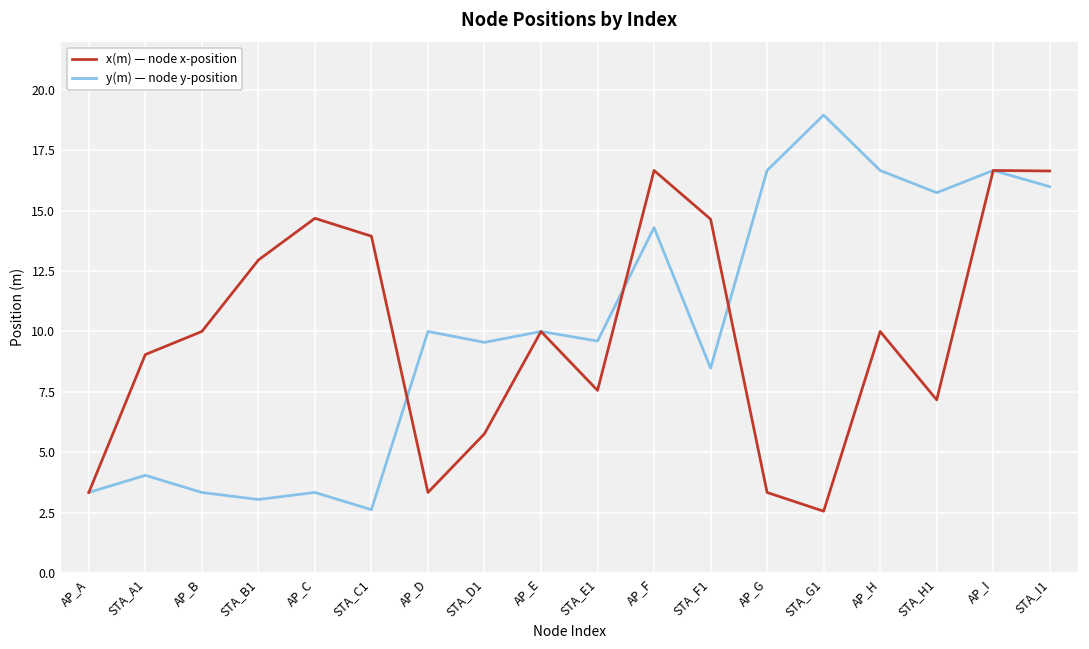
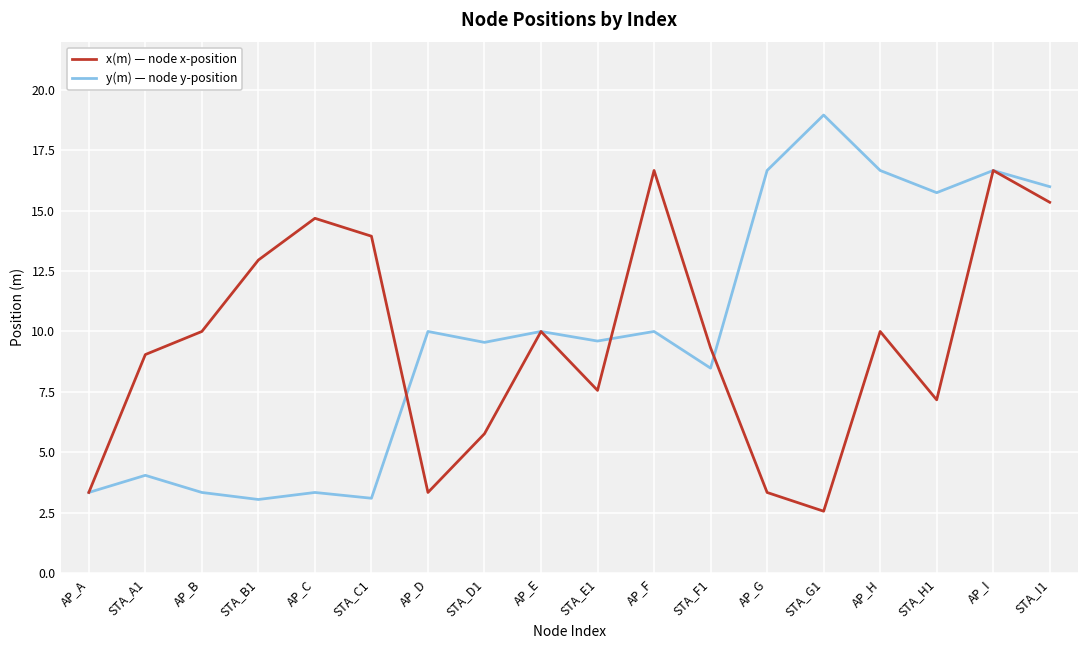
  {
    "x(m) — node x-position": {
      "STA_A1": 9.0,
      "AP_B": 10.0,
      "STA_B1": 13.0,
      "AP_C": 14.7,
      "STA_C1": 13.9,
      "AP_D": 3.3,
      "STA_D1": 5.8,
      "STA_E1": 7.6,
      "AP_F": 16.7,
-     "STA_F1": 14.7,
+     "STA_F1": 9.3,
      "AP_G": 3.3,
      "STA_G1": 2.6,
      "AP_H": 10.0,
      "STA_H1": 7.2,
-     "STA_I1": 16.6
+     "STA_I1": 15.3
    },
    "y(m) — node y-position": {
      "STA_A1": 4.0,
      "AP_B": 3.3,
      "STA_B1": 3.0,
      "AP_C": 3.3,
-     "STA_C1": 2.6,
+     "STA_C1": 3.1,
      "AP_D": 10.0,
      "STA_D1": 9.5,
      "STA_E1": 9.6,
-     "AP_F": 14.3,
+     "AP_F": 10.0,
      "STA_F1": 8.5,
      "AP_G": 16.7,
      "STA_G1": 19.0,
      "AP_H": 16.7,
      "STA_H1": 15.7,
      "STA_I1": 16.0
    }
  }
